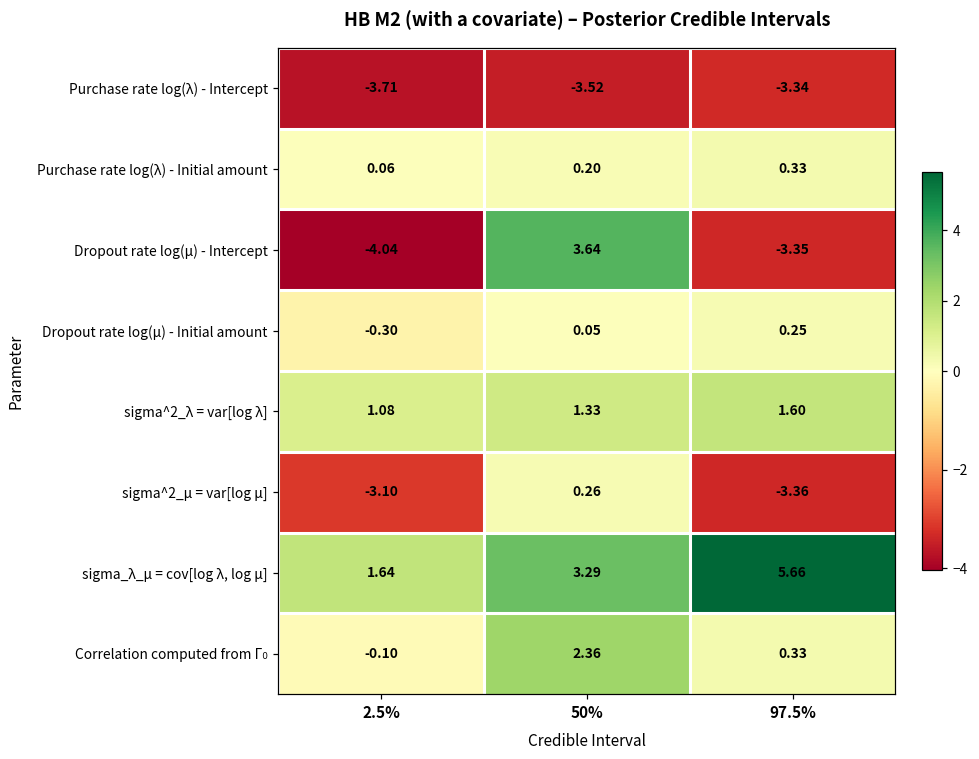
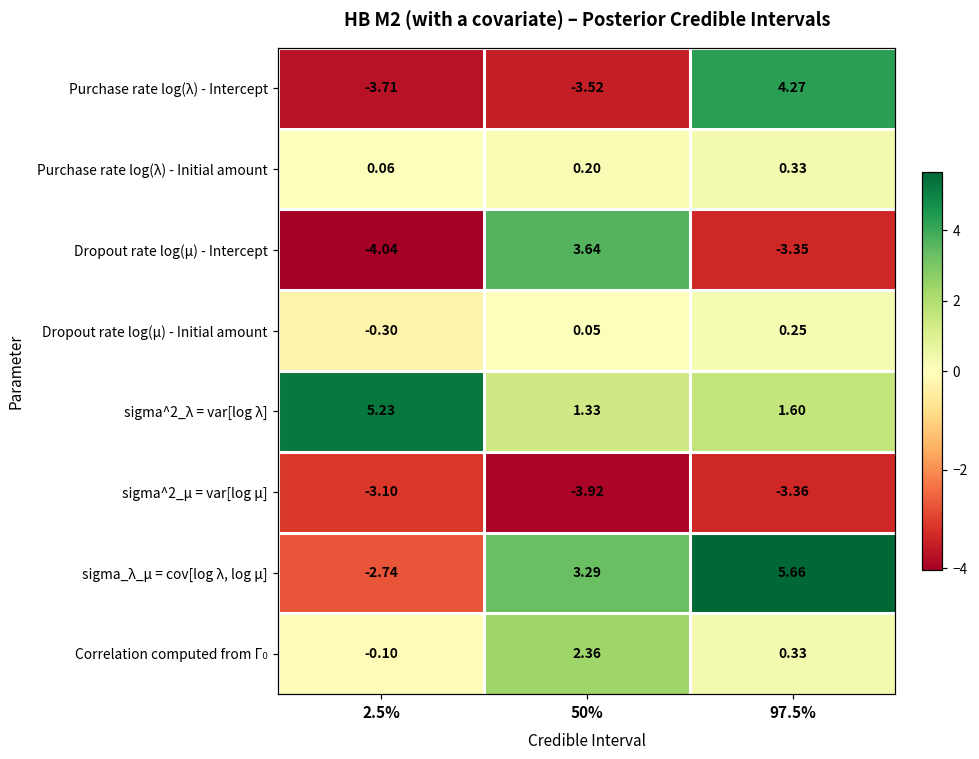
  {
    "Purchase rate log(λ) - Intercept": {
      "2.5%": -3.71,
      "50%": -3.52,
-     "97.5%": -3.34
+     "97.5%": 4.27
    },
    "Purchase rate log(λ) - Initial amount": {
      "2.5%": 0.06,
      "50%": 0.20,
      "97.5%": 0.33
    },
    "Dropout rate log(μ) - Intercept": {
      "2.5%": -4.04,
      "50%": 3.64,
      "97.5%": -3.35
    },
    "Dropout rate log(μ) - Initial amount": {
      "2.5%": -0.30,
      "50%": 0.05,
      "97.5%": 0.25
    },
    "sigma^2_λ = var[log λ]": {
-     "2.5%": 1.08,
+     "2.5%": 5.23,
      "50%": 1.33,
      "97.5%": 1.60
    },
    "sigma^2_μ = var[log μ]": {
      "2.5%": -3.10,
-     "50%": 0.26,
+     "50%": -3.92,
      "97.5%": -3.36
    },
    "sigma_λ_μ = cov[log λ, log μ]": {
-     "2.5%": 1.64,
+     "2.5%": -2.74,
      "50%": 3.29,
      "97.5%": 5.66
    },
    "Correlation computed from Γ₀": {
      "2.5%": -0.10,
      "50%": 2.36,
      "97.5%": 0.33
    }
  }
